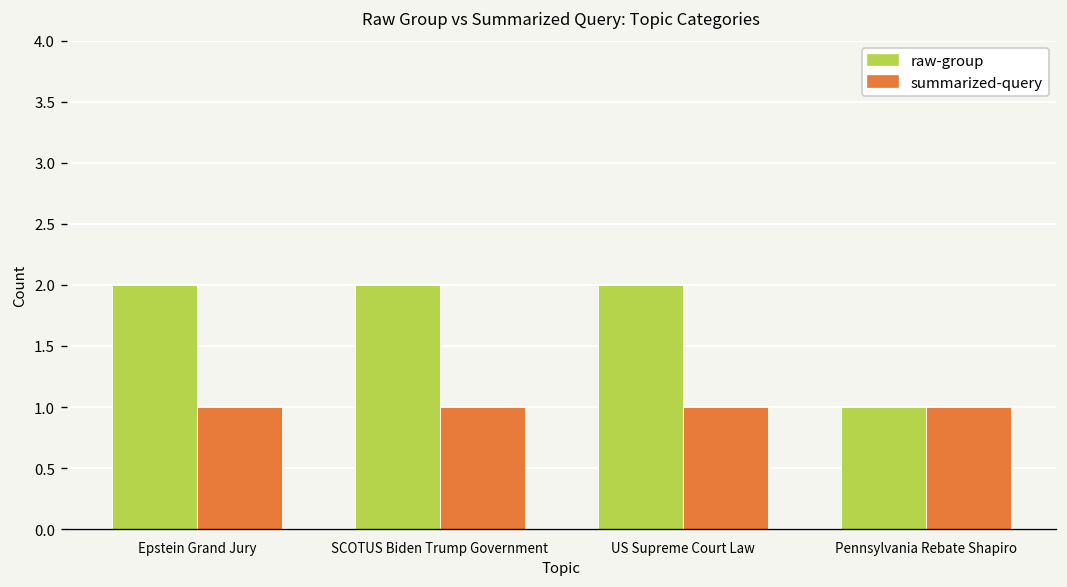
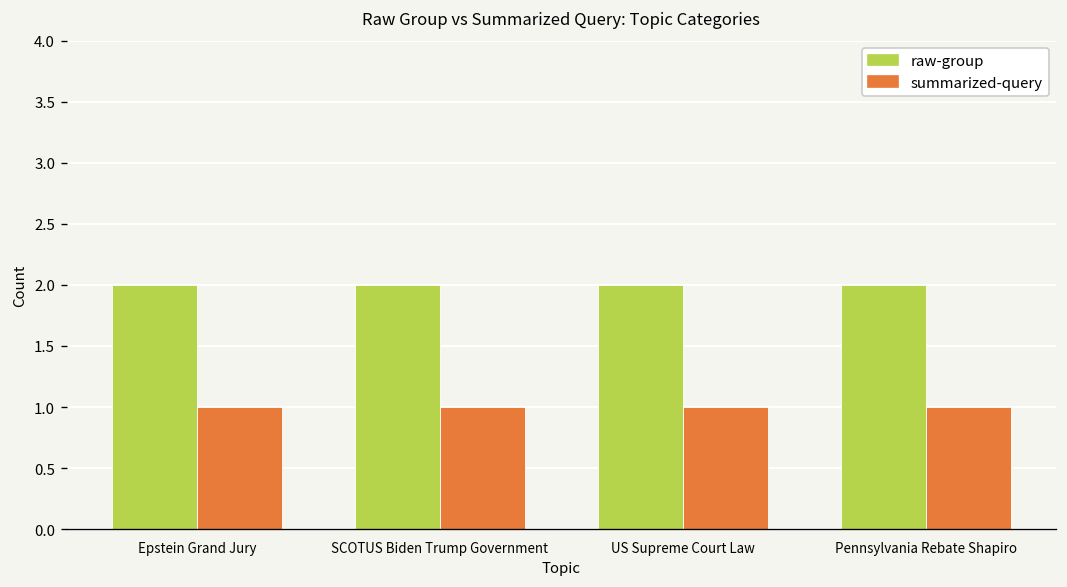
  {
    "raw-group": {
      "Epstein Grand Jury": 2,
      "SCOTUS Biden Trump Government": 2,
      "US Supreme Court Law": 2,
-     "Pennsylvania Rebate Shapiro": 1
+     "Pennsylvania Rebate Shapiro": 2
    },
    "summarized-query": {
      "Epstein Grand Jury": 1,
      "SCOTUS Biden Trump Government": 1,
      "US Supreme Court Law": 1,
      "Pennsylvania Rebate Shapiro": 1
    }
  }
